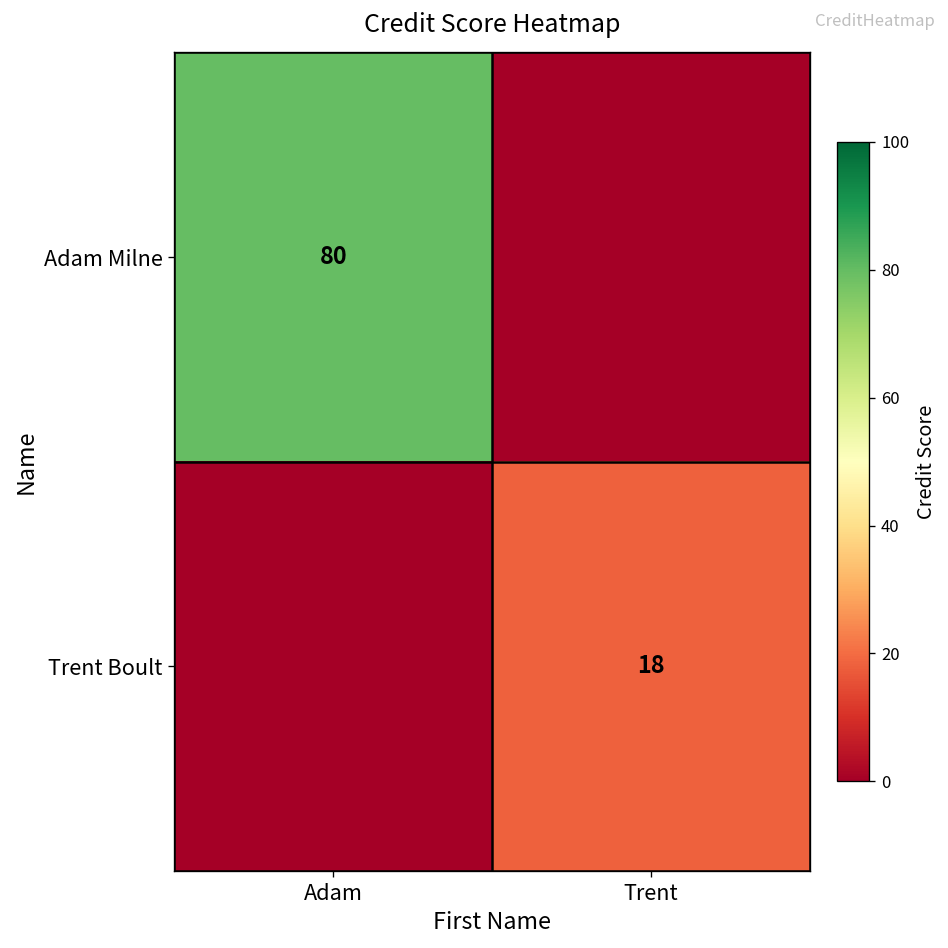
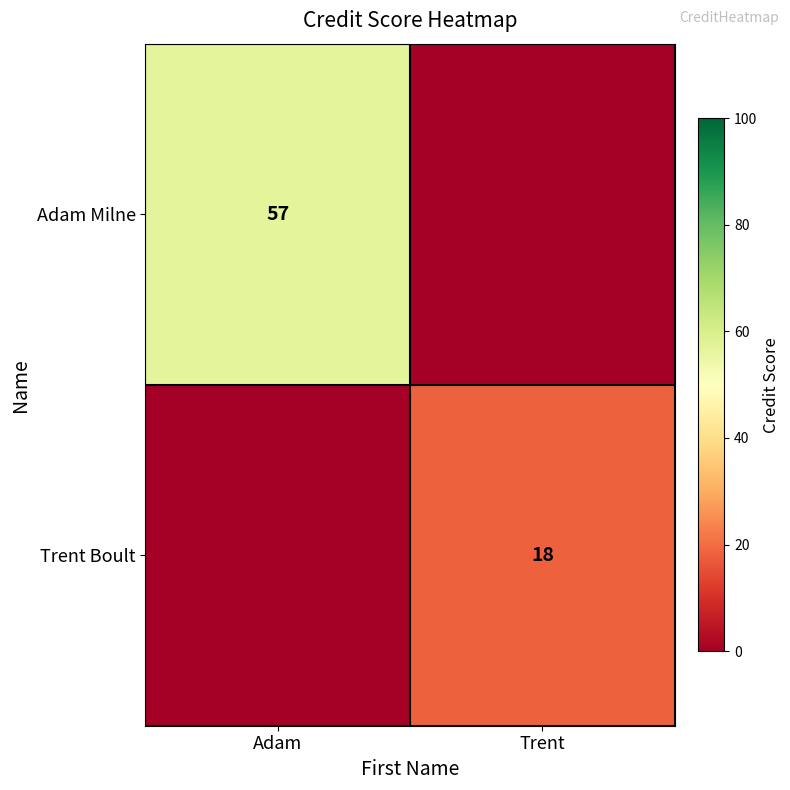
  {
    "Adam Milne": {
-     "Adam": 80
+     "Adam": 57
    },
    "Trent Boult": {
      "Trent": 18
    }
  }
